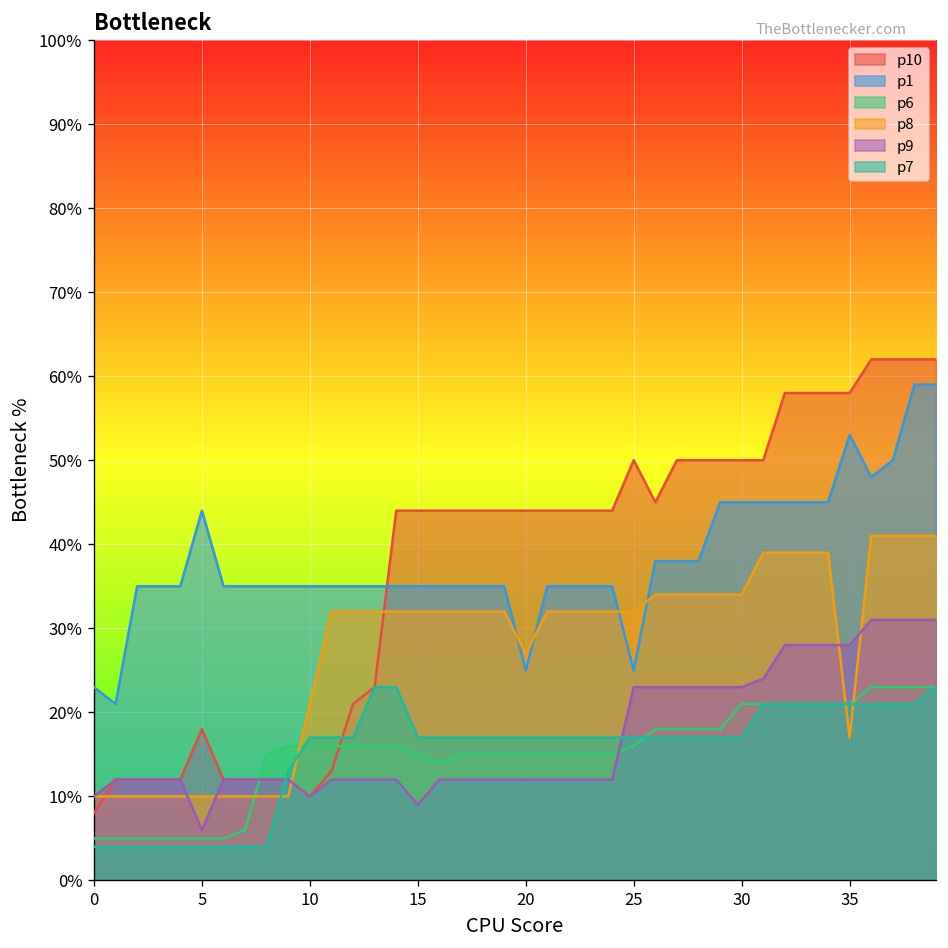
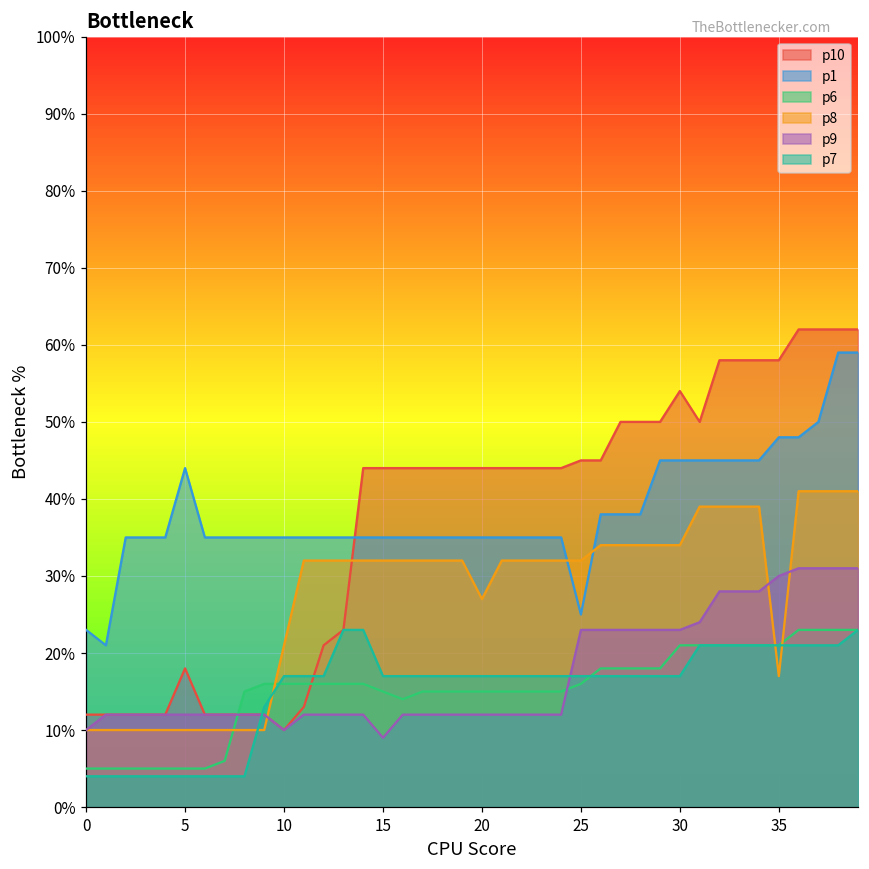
  {
    "p10": {
-     "0": "8%",
+     "0": "12%",
      "5": "18%",
      "15": "44%",
      "20": "44%",
-     "25": "50%",
-     "30": "50%",
+     "25": "45%",
+     "30": "54%",
      "35": "58%"
    },
    "p1": {
      "0": "23%",
      "5": "44%",
      "10": "35%",
      "15": "35%",
-     "20": "25%",
+     "20": "35%",
      "25": "25%",
      "30": "45%",
-     "35": "53%"
+     "35": "48%"
    },
    "p8": {
      "5": "10%",
      "10": "21%",
      "15": "32%",
      "20": "27%",
      "25": "32%",
      "30": "34%",
      "35": "17%"
    },
    "p9": {
-     "5": "6%",
+     "5": "12%",
      "15": "9%",
      "20": "12%",
      "25": "23%",
      "30": "23%",
-     "35": "28%"
+     "35": "30%"
    }
  }
